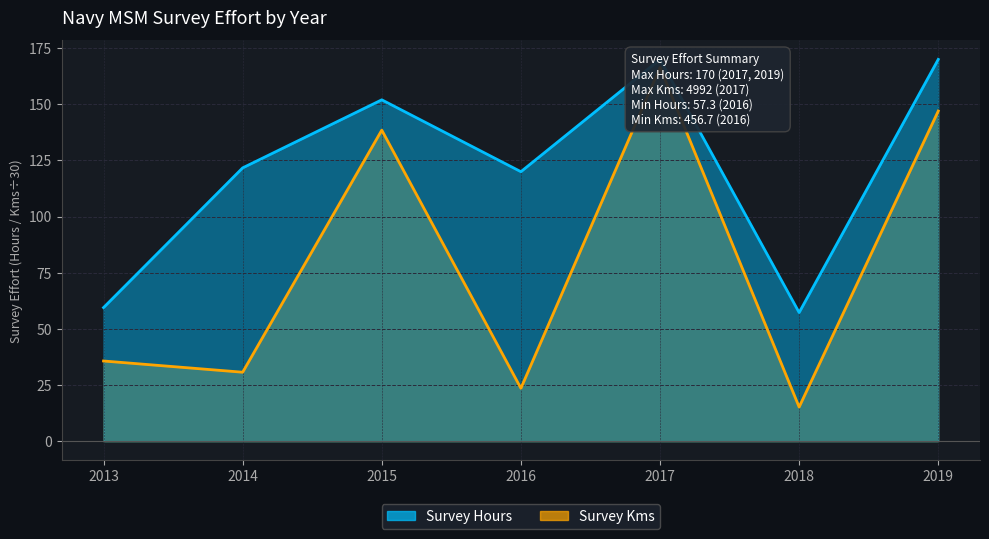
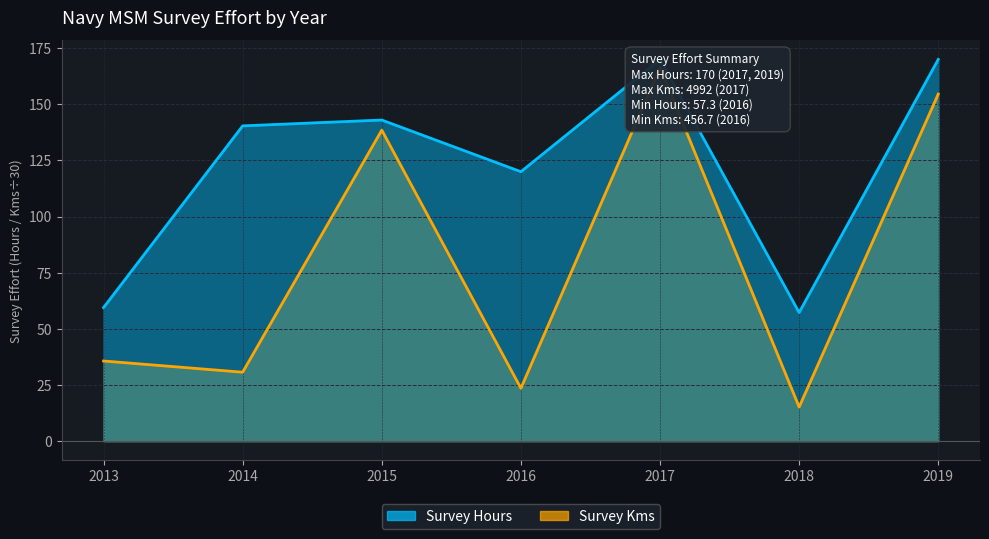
  {
    "Survey Kms": {
      "2013": 36,
      "2014": 31,
      "2015": 139,
      "2016": 24,
      "2018": 15,
-     "2019": 147
+     "2019": 155
    },
    "Survey Hours": {
      "2013": 60,
-     "2014": 122,
-     "2015": 152,
+     "2014": 140,
+     "2015": 143,
      "2016": 120,
      "2018": 57,
      "2019": 170
    }
  }
